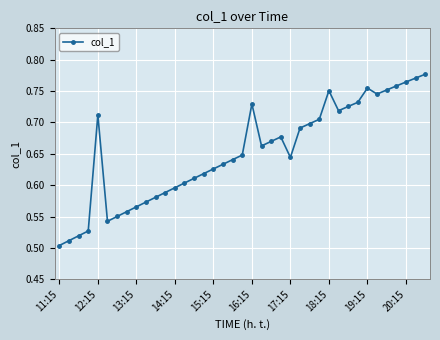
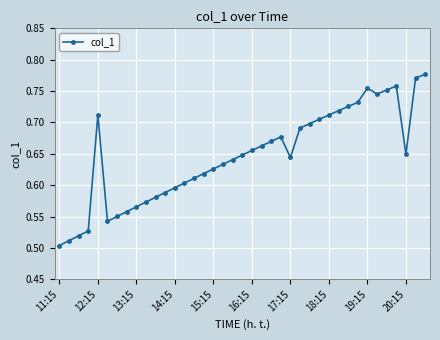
  {
    "11:15": 0.50,
    "12:15": 0.71,
    "13:15": 0.57,
    "14:15": 0.60,
    "15:15": 0.63,
-   "16:15": 0.73,
+   "16:15": 0.66,
    "17:15": 0.64,
-   "18:15": 0.75,
+   "18:15": 0.71,
    "19:15": 0.75,
-   "20:15": 0.76
+   "20:15": 0.65
  }
